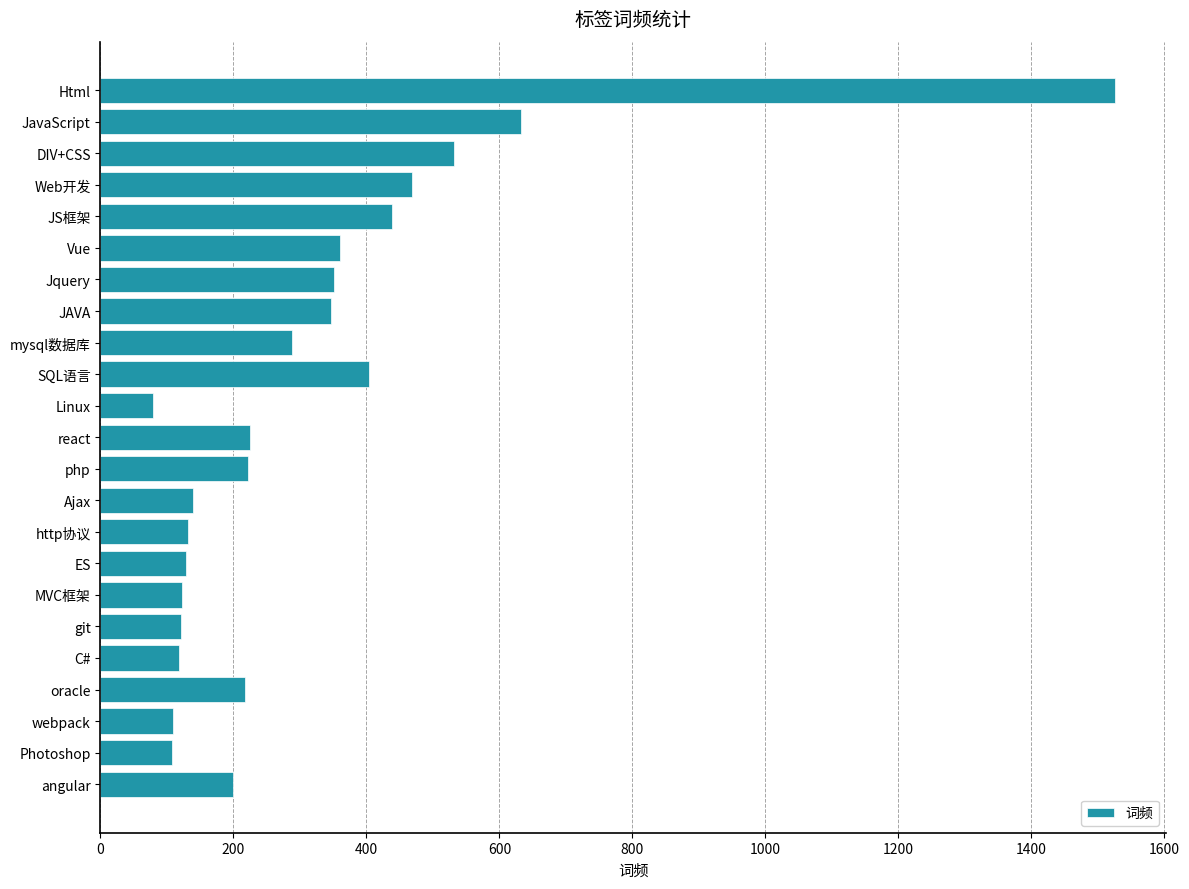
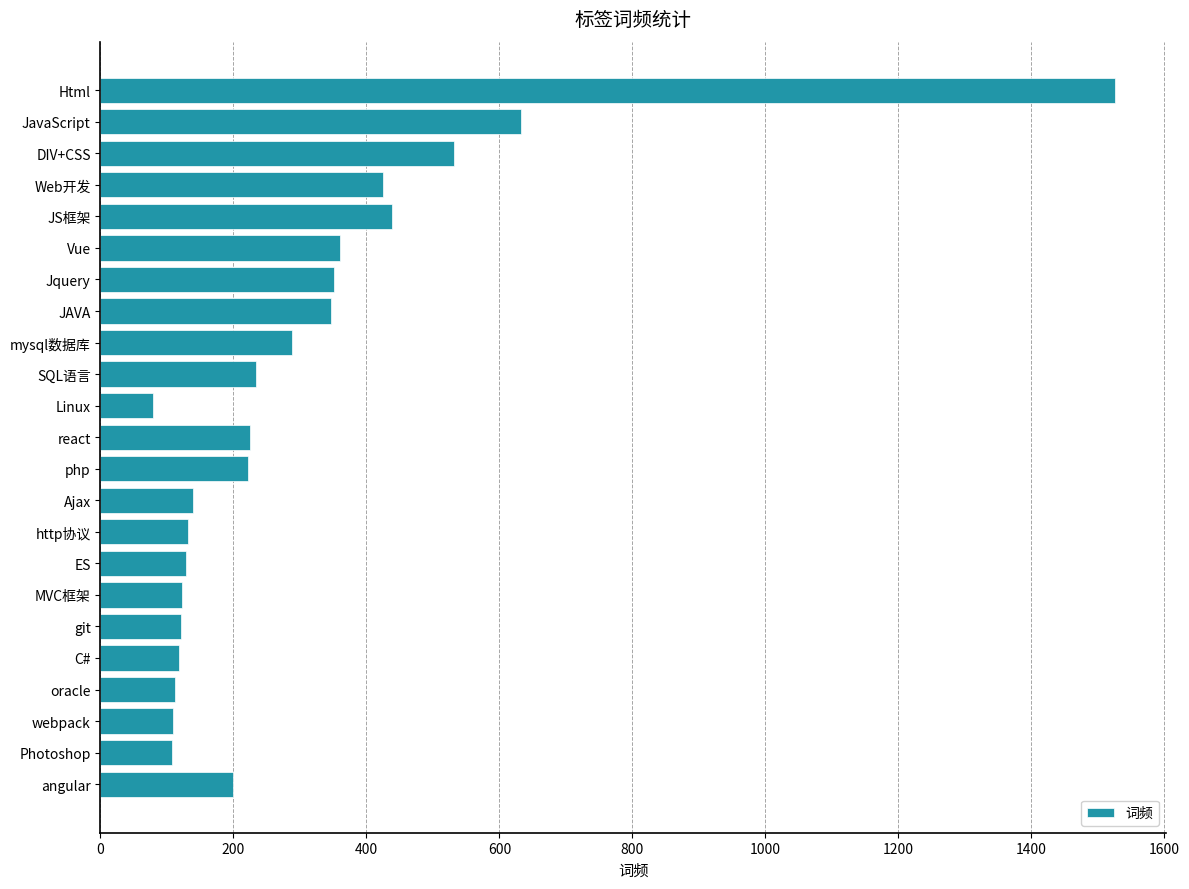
  {
    "Html": 1530,
    "JavaScript": 630,
    "DIV+CSS": 530,
-   "Web开发": 470,
+   "Web开发": 430,
    "JS框架": 440,
    "Vue": 360,
    "Jquery": 350,
    "JAVA": 350,
    "mysql数据库": 290,
-   "SQL语言": 400,
+   "SQL语言": 230,
    "Linux": 80,
    "react": 230,
    "php": 220,
    "Ajax": 140,
    "http协议": 130,
    "ES": 130,
    "MVC框架": 120,
    "git": 120,
    "C#": 120,
-   "oracle": 220,
+   "oracle": 110,
    "webpack": 110,
    "Photoshop": 110,
    "angular": 200
  }
